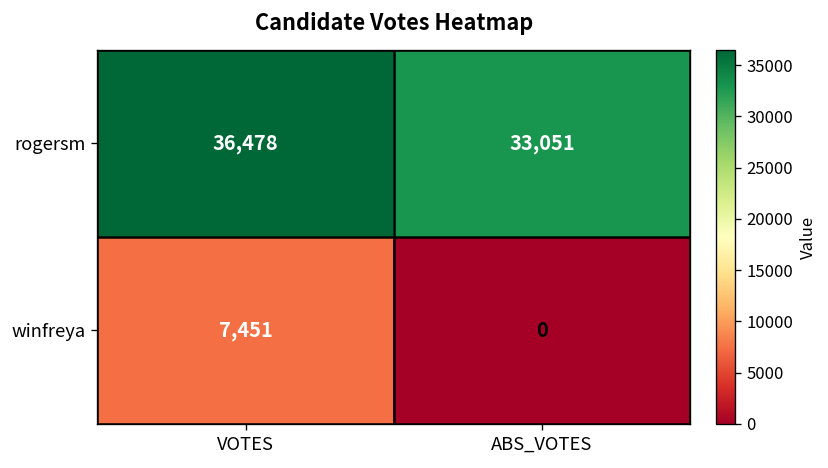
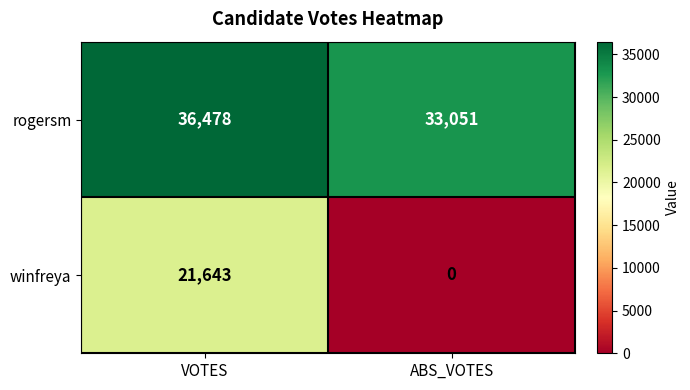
  {
    "rogersm": {
      "VOTES": "36,478",
      "ABS_VOTES": "33,051"
    },
    "winfreya": {
-     "VOTES": "7,451",
+     "VOTES": "21,643",
      "ABS_VOTES": "0"
    }
  }
